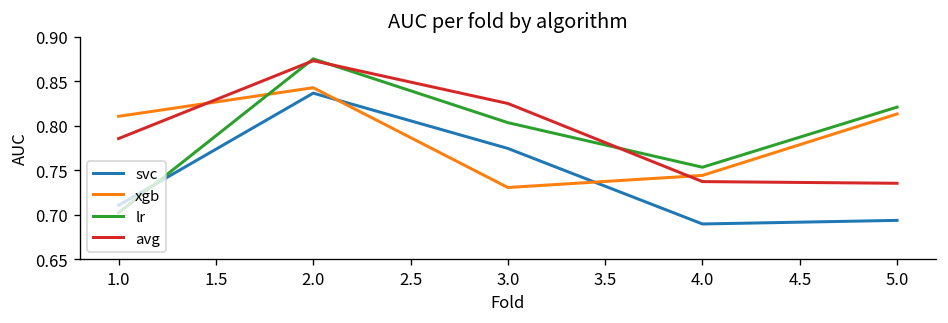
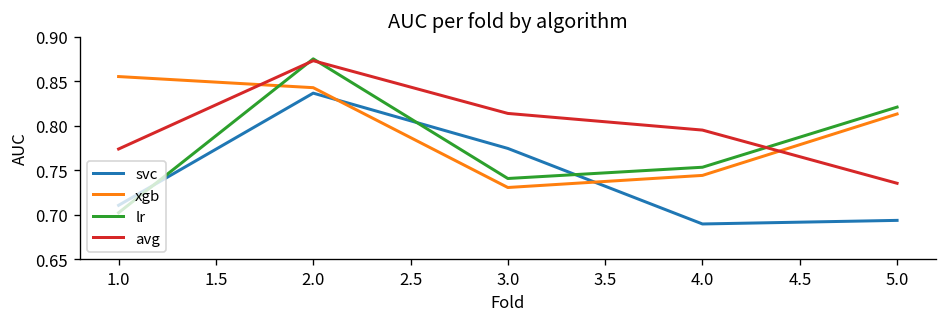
  {
    "svc": {
      "2.0": 0.84,
      "3.0": 0.77,
      "4.0": 0.69,
      "5.0": 0.69
    },
    "xgb": {
-     "1.0": 0.81,
+     "1.0": 0.86,
      "2.0": 0.84,
      "3.0": 0.73,
      "4.0": 0.74,
      "5.0": 0.81
    },
    "lr": {
-     "3.0": 0.80,
+     "3.0": 0.74,
      "4.0": 0.75,
      "5.0": 0.82
    },
    "avg": {
-     "1.0": 0.79,
-     "3.0": 0.82,
-     "4.0": 0.74,
+     "1.0": 0.77,
+     "3.0": 0.81,
+     "4.0": 0.79,
      "5.0": 0.74
    }
  }
